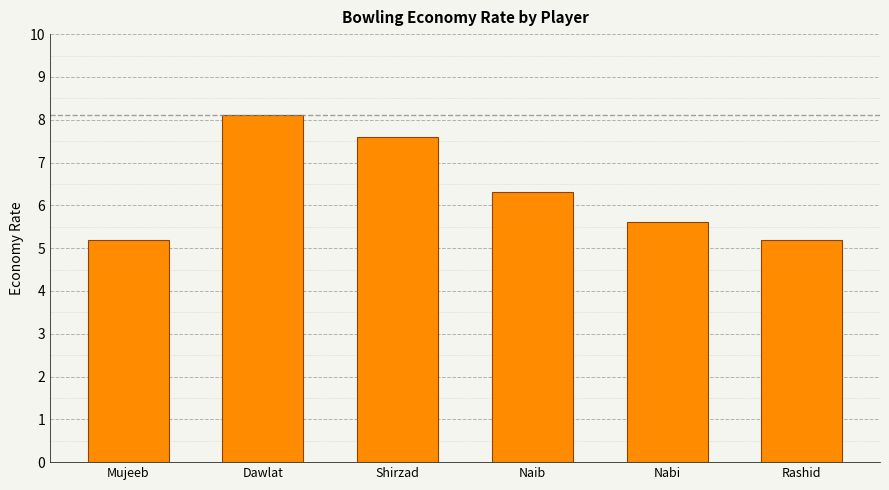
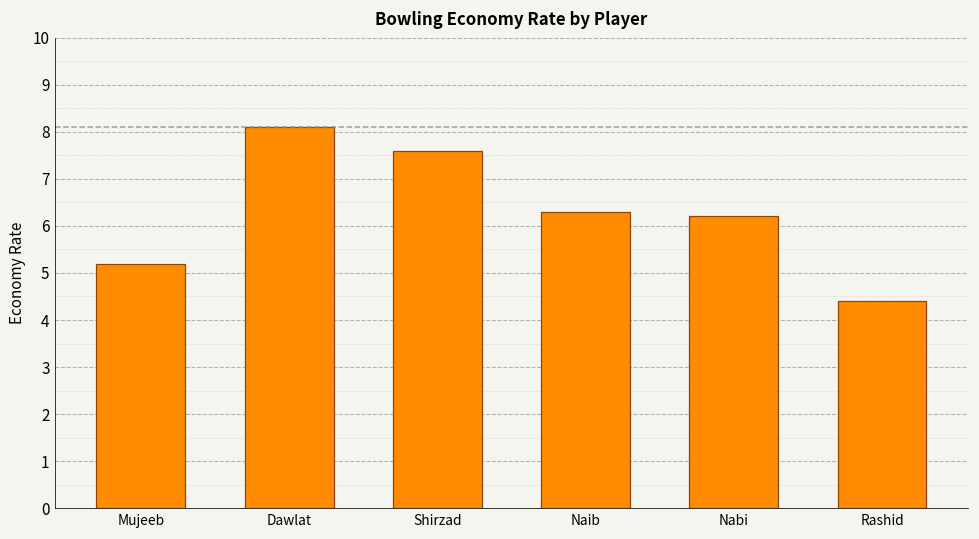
  {
    "Mujeeb": 5.2,
    "Dawlat": 8.1,
    "Shirzad": 7.6,
    "Naib": 6.3,
-   "Nabi": 5.6,
-   "Rashid": 5.2
+   "Nabi": 6.2,
+   "Rashid": 4.4
  }
